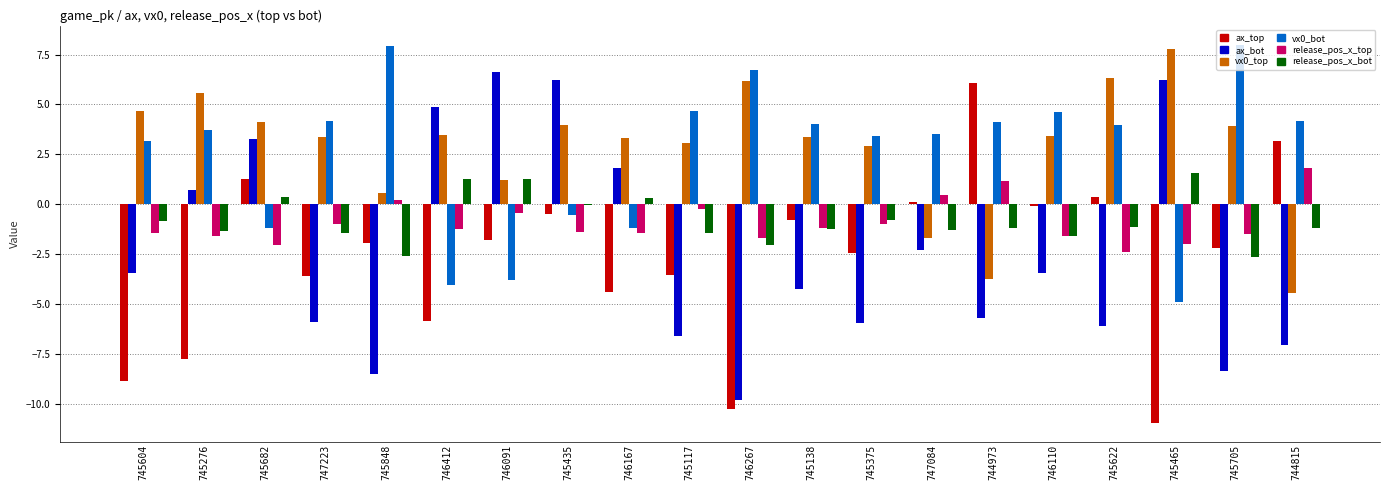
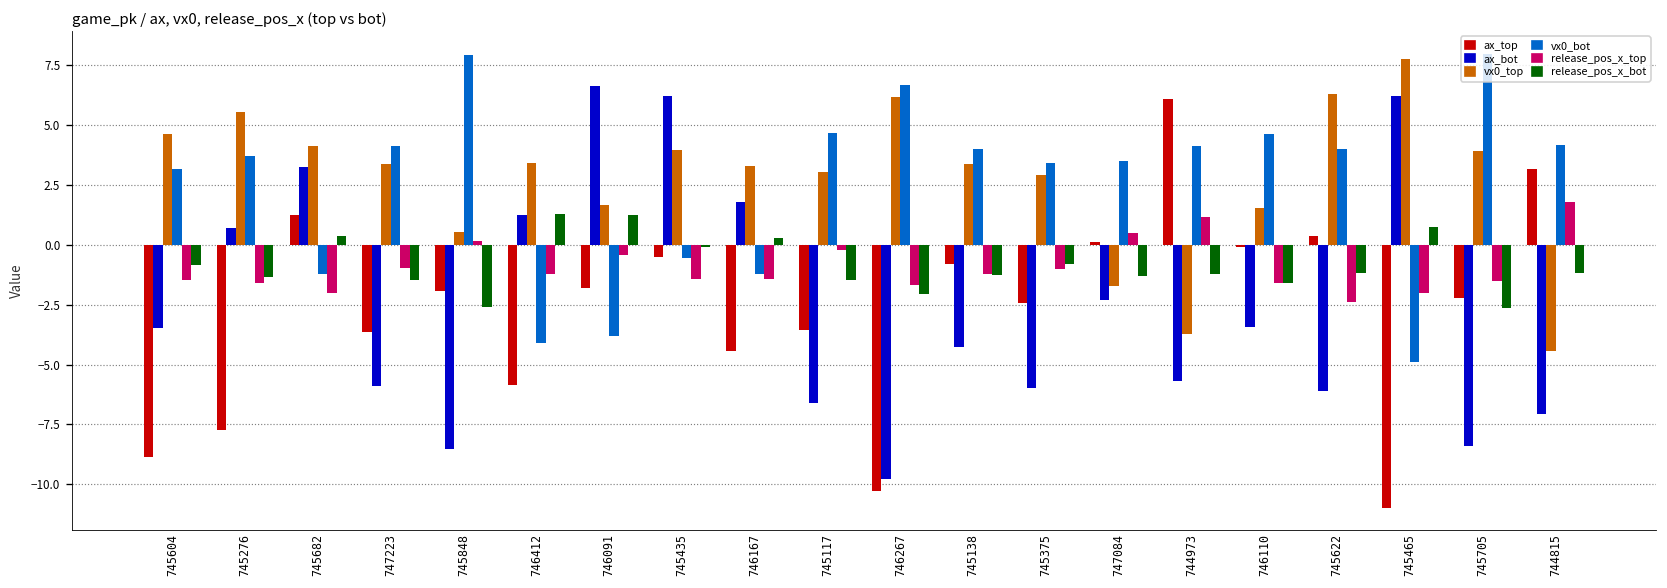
  {
    "ax_top": {
      "745604": -8.9,
      "745276": -7.8,
      "745682": 1.3,
      "747223": -3.6,
      "745848": -1.9,
      "746412": -5.8,
      "746091": -1.8,
      "745435": -0.5,
      "746167": -4.4,
      "745117": -3.6,
      "746267": -10.3,
      "745138": -0.8,
      "745375": -2.4,
      "744973": 6.1,
      "745622": 0.4,
      "745465": -11.0,
      "745705": -2.2,
      "744815": 3.2
    },
    "ax_bot": {
      "745604": -3.5,
      "745276": 0.7,
      "745682": 3.2,
      "747223": -5.9,
      "745848": -8.5,
-     "746412": 4.9,
+     "746412": 1.3,
      "746091": 6.6,
      "745435": 6.2,
      "746167": 1.8,
      "745117": -6.6,
      "746267": -9.8,
      "745138": -4.3,
      "745375": -6.0,
      "747084": -2.3,
      "744973": -5.7,
      "746110": -3.5,
      "745622": -6.1,
      "745465": 6.2,
      "745705": -8.4,
      "744815": -7.1
    },
    "vx0_top": {
      "745604": 4.7,
      "745276": 5.6,
      "745682": 4.1,
      "747223": 3.4,
      "745848": 0.6,
      "746412": 3.4,
-     "746091": 1.2,
+     "746091": 1.7,
      "745435": 4.0,
      "746167": 3.3,
      "745117": 3.0,
      "746267": 6.2,
      "745138": 3.4,
      "745375": 2.9,
      "747084": -1.7,
      "744973": -3.7,
-     "746110": 3.4,
+     "746110": 1.5,
      "745622": 6.3,
      "745465": 7.8,
      "745705": 3.9,
      "744815": -4.4
    },
    "vx0_bot": {
      "745604": 3.2,
      "745276": 3.7,
      "745682": -1.2,
      "747223": 4.2,
      "745848": 8.0,
      "746412": -4.1,
      "746091": -3.8,
      "745435": -0.6,
      "746167": -1.2,
      "745117": 4.7,
      "746267": 6.7,
      "745138": 4.0,
      "745375": 3.4,
      "747084": 3.5,
      "744973": 4.1,
      "746110": 4.6,
      "745622": 4.0,
      "745465": -4.9,
      "744815": 4.2
    },
    "release_pos_x_top": {
      "745604": -1.5,
      "745276": -1.6,
      "745682": -2.0,
      "747223": -1.0,
      "745848": 0.2,
      "746412": -1.2,
      "746091": -0.4,
      "745435": -1.4,
      "746167": -1.4,
      "745117": -0.2,
      "746267": -1.7,
      "745138": -1.2,
      "745375": -1.0,
      "747084": 0.5,
      "744973": 1.2,
      "746110": -1.6,
      "745622": -2.4,
      "745465": -2.0,
      "745705": -1.5,
      "744815": 1.8
    },
    "release_pos_x_bot": {
      "745604": -0.8,
      "745276": -1.3,
      "745682": 0.4,
      "747223": -1.5,
      "745848": -2.6,
      "746412": 1.3,
      "746091": 1.3,
      "746167": 0.3,
      "745117": -1.5,
      "746267": -2.1,
      "745138": -1.3,
      "745375": -0.8,
      "747084": -1.3,
      "744973": -1.2,
      "746110": -1.6,
      "745622": -1.2,
-     "745465": 1.6,
+     "745465": 0.8,
      "745705": -2.6,
      "744815": -1.2
    }
  }
